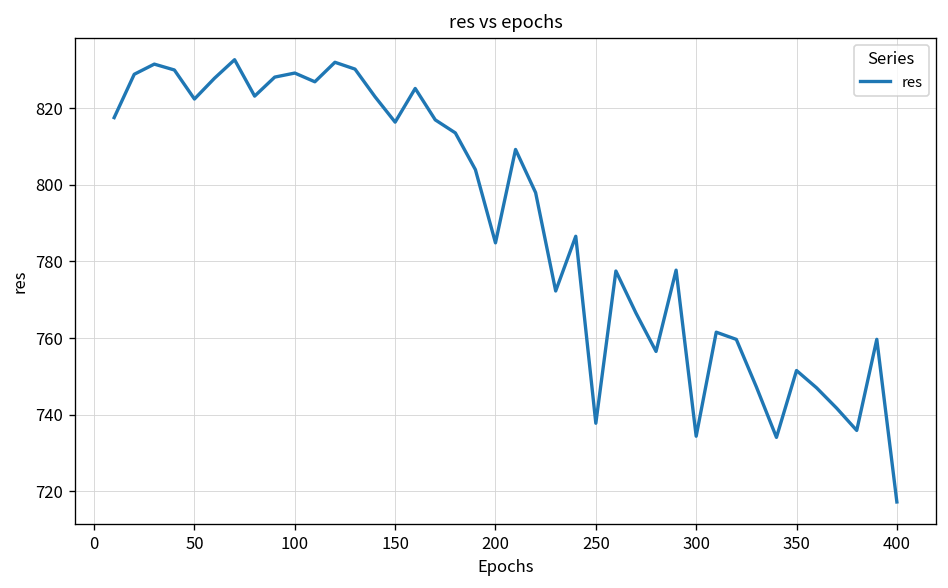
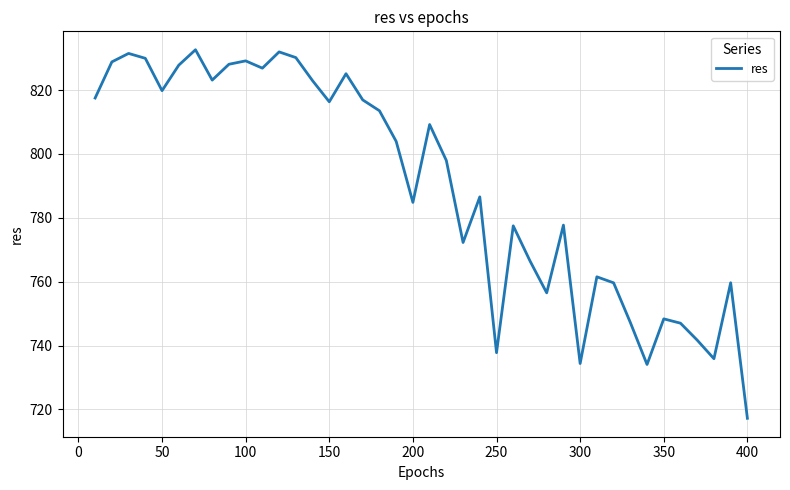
  {
-   "50": 822,
+   "50": 820,
    "100": 829,
    "150": 816,
    "200": 785,
    "250": 738,
    "300": 734,
-   "350": 752,
+   "350": 748,
    "400": 717
  }
